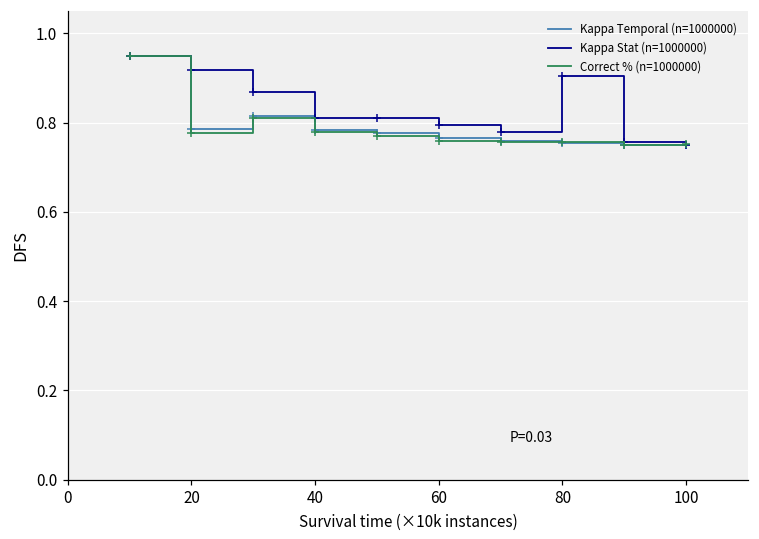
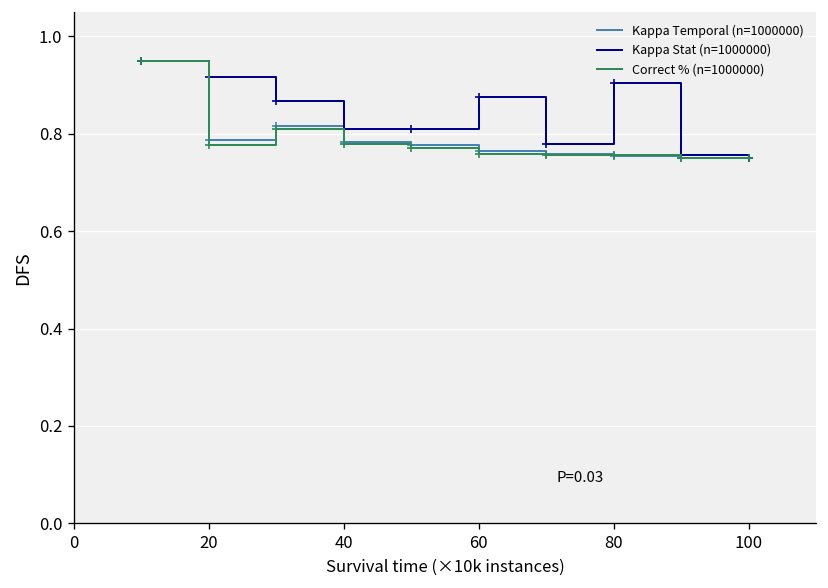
  {
    "Kappa Temporal (n=1000000)": {
      "20": 0.79
    },
    "Kappa Stat (n=1000000)": {
      "20": 0.92,
      "40": 0.81,
-     "60": 0.79,
+     "60": 0.88,
      "80": 0.90
    },
    "Correct % (n=1000000)": {
      "20": 0.78
    }
  }
